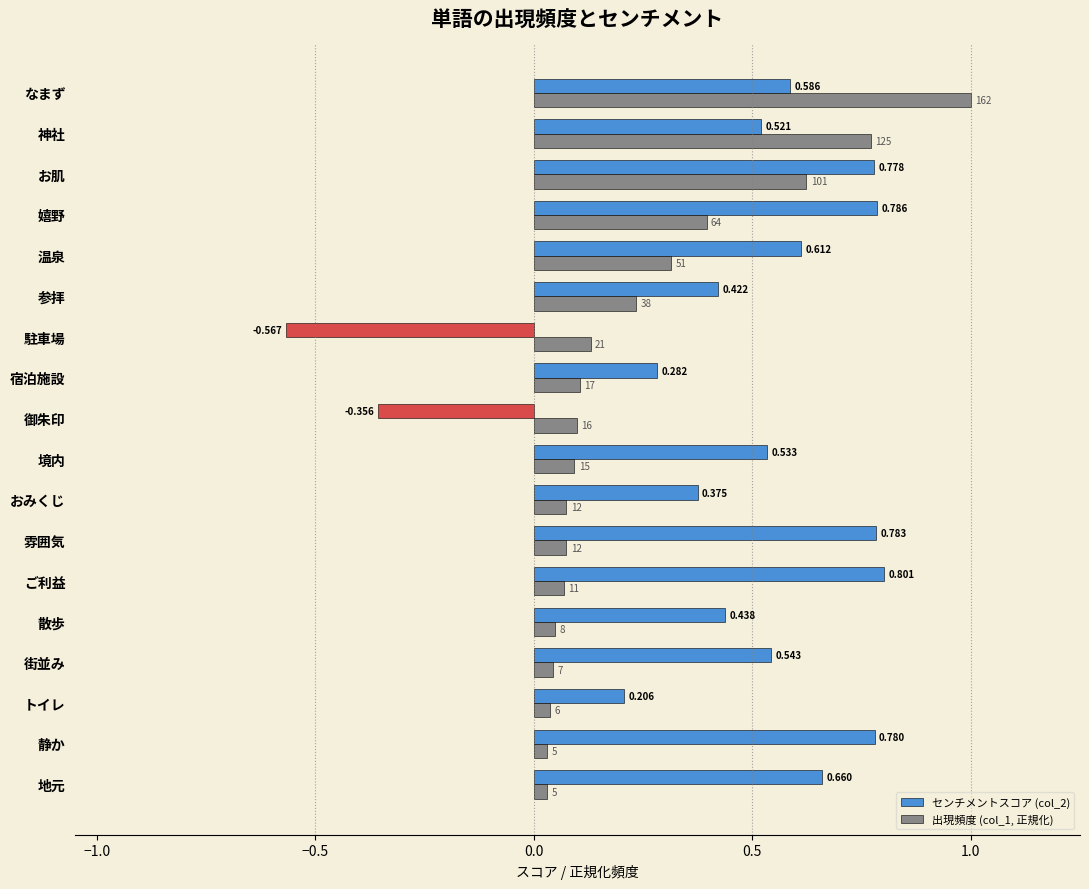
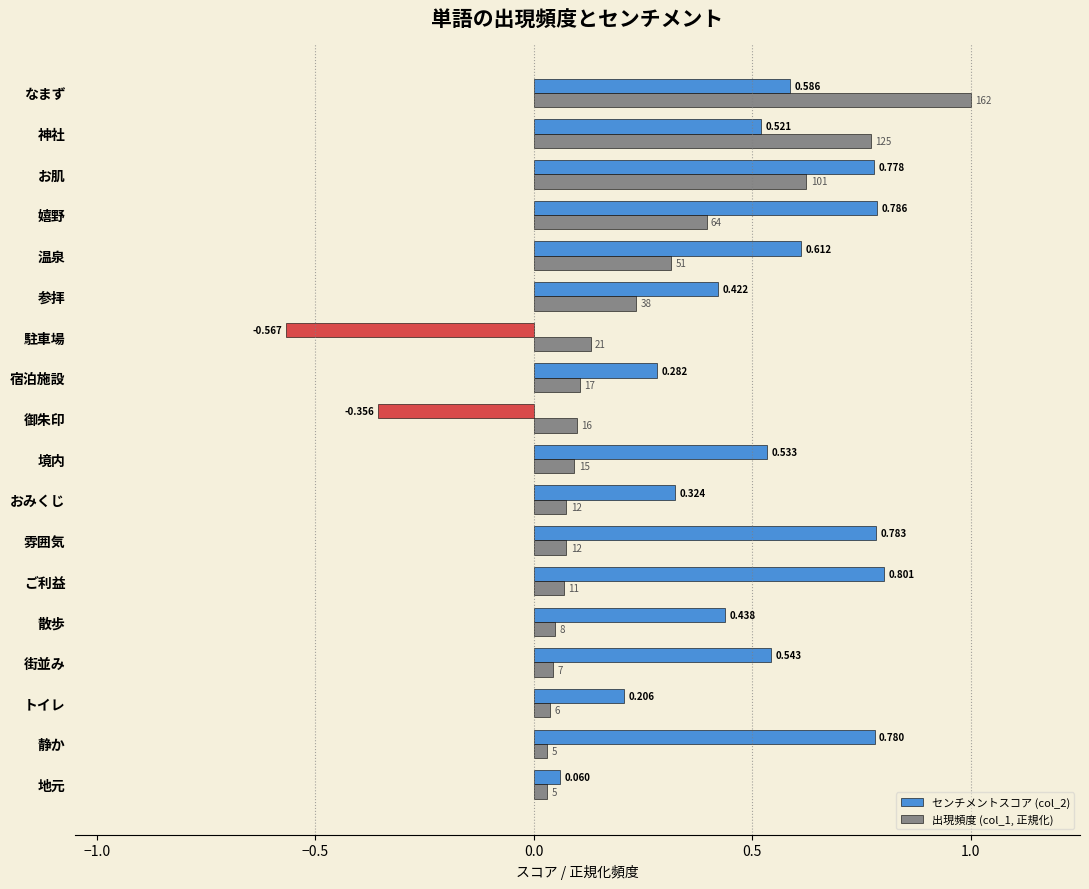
  {
    "センチメントスコア (col_2)": {
      "なまず": 0.586,
      "神社": 0.521,
      "お肌": 0.778,
      "嬉野": 0.786,
      "温泉": 0.612,
      "参拝": 0.422,
      "駐車場": -0.567,
      "宿泊施設": 0.282,
      "御朱印": -0.356,
      "境内": 0.533,
-     "おみくじ": 0.375,
+     "おみくじ": 0.324,
      "雰囲気": 0.783,
      "ご利益": 0.801,
      "散歩": 0.438,
      "街並み": 0.543,
      "トイレ": 0.206,
      "静か": 0.780,
-     "地元": 0.660
+     "地元": 0.060
    }
  }
